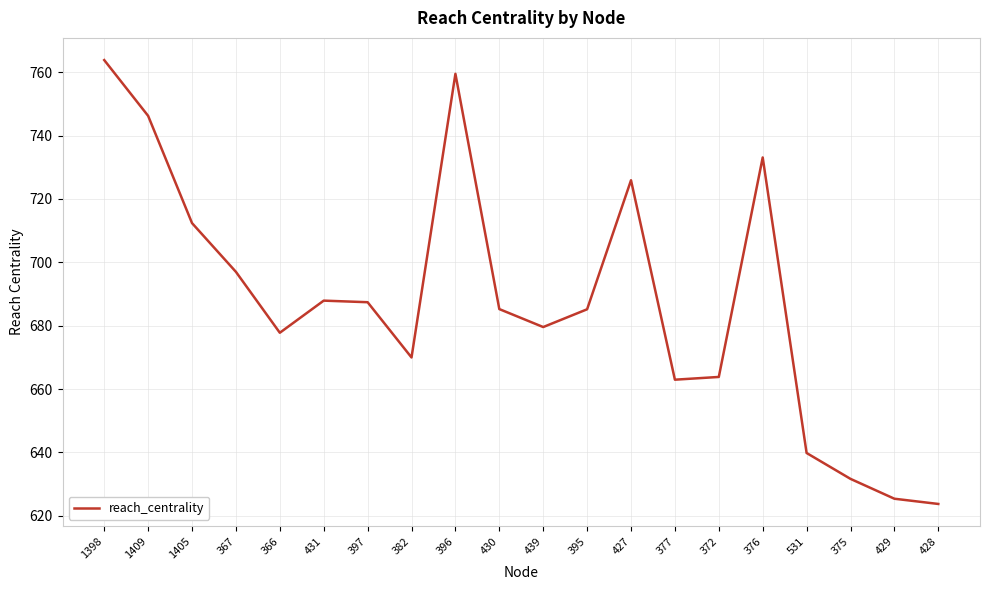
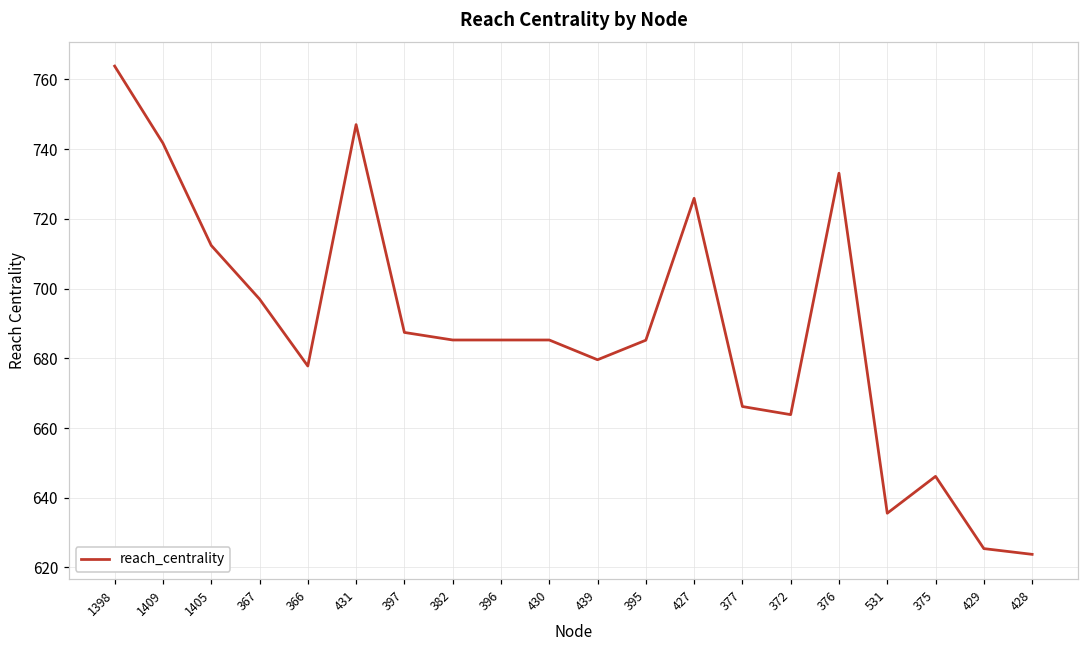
  {
    "1398": 764,
-   "1409": 746,
+   "1409": 742,
    "1405": 712,
    "367": 697,
    "366": 678,
-   "431": 688,
+   "431": 747,
    "397": 687,
-   "382": 670,
-   "396": 760,
+   "382": 685,
+   "396": 685,
    "430": 685,
    "439": 680,
    "395": 685,
    "427": 726,
-   "377": 663,
+   "377": 666,
    "372": 664,
    "376": 733,
-   "531": 640,
-   "375": 632,
+   "531": 636,
+   "375": 646,
    "429": 625,
    "428": 624
  }
